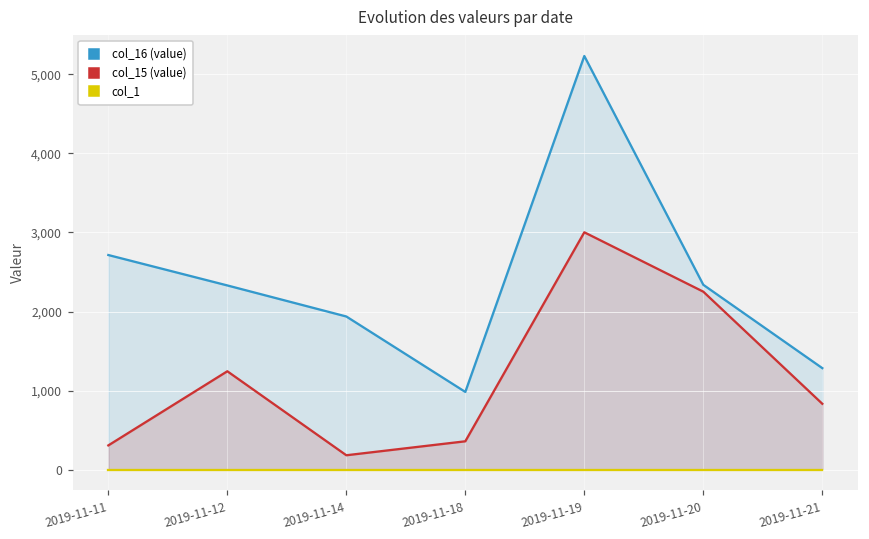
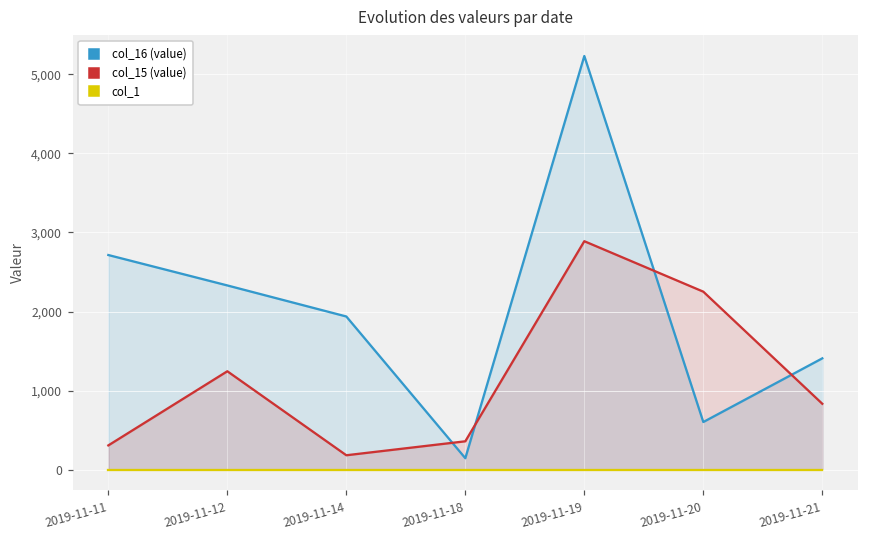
  {
    "col_16 (value)": {
      "2019-11-11": "2,700",
      "2019-11-12": "2,300",
      "2019-11-14": "1,900",
-     "2019-11-18": "1,000",
+     "2019-11-18": "100",
      "2019-11-19": "5,200",
-     "2019-11-20": "2,300",
-     "2019-11-21": "1,300"
+     "2019-11-20": "600",
+     "2019-11-21": "1,400"
    },
    "col_15 (value)": {
      "2019-11-11": "300",
      "2019-11-12": "1,200",
      "2019-11-14": "200",
      "2019-11-18": "400",
-     "2019-11-19": "3,000",
+     "2019-11-19": "2,900",
      "2019-11-20": "2,300",
      "2019-11-21": "800"
    },
    "col_1": {
      "2019-11-11": "0",
      "2019-11-12": "0",
      "2019-11-14": "0",
      "2019-11-18": "0",
      "2019-11-19": "0",
      "2019-11-20": "0",
      "2019-11-21": "0"
    }
  }
